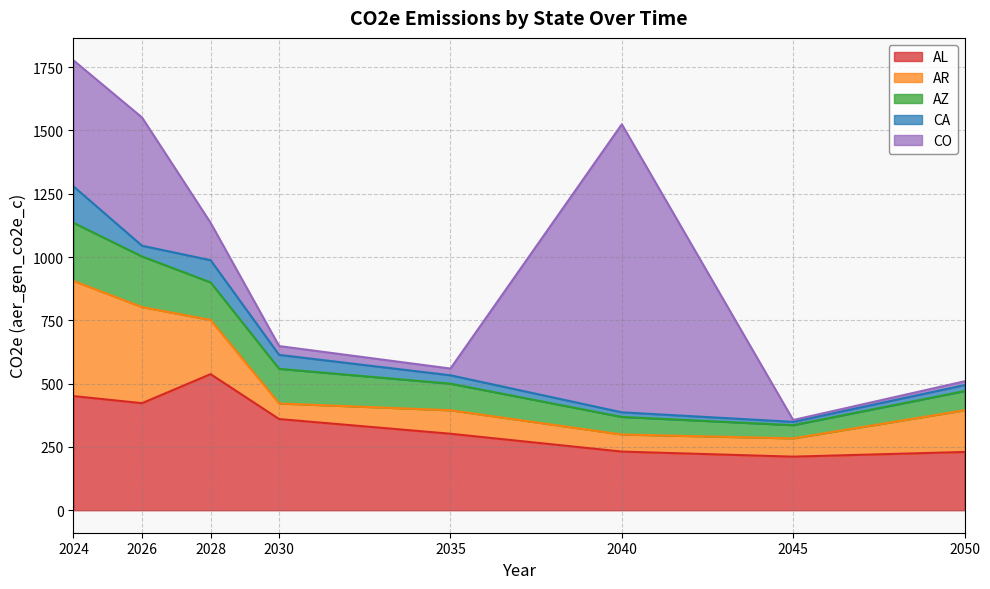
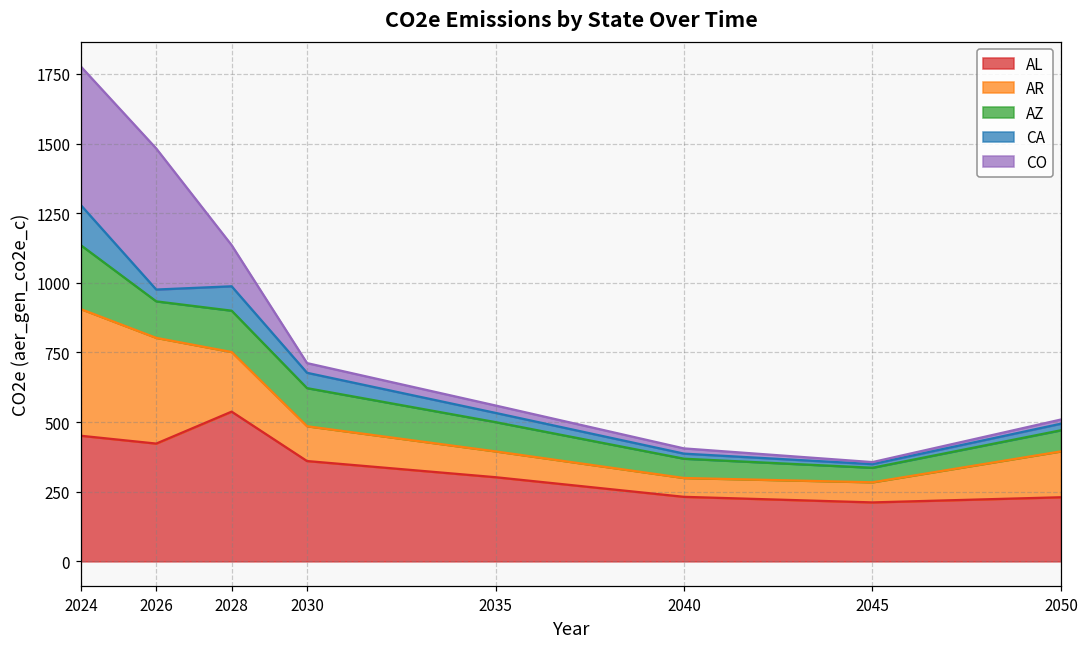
  {
    "AL": {
      "2024": 450,
      "2026": 420,
      "2028": 540,
      "2030": 360,
      "2035": 300,
      "2040": 230,
      "2045": 210,
      "2050": 230
    },
    "AR": {
      "2024": 450,
      "2026": 380,
      "2028": 210,
-     "2030": 60,
+     "2030": 130,
      "2035": 90,
      "2040": 70,
      "2045": 70,
      "2050": 160
    },
    "AZ": {
      "2024": 230,
-     "2026": 200,
+     "2026": 130,
      "2028": 150,
      "2030": 140,
      "2035": 110,
      "2040": 70,
      "2045": 50,
      "2050": 80
    },
    "CA": {
      "2024": 140,
      "2026": 40,
      "2028": 90,
      "2030": 60,
      "2035": 30,
      "2040": 20,
      "2050": 20
    },
    "CO": {
      "2024": 500,
      "2026": 510,
      "2028": 150,
      "2030": 30,
      "2035": 30,
-     "2040": 1140,
+     "2040": 20,
      "2050": 20
    }
  }
